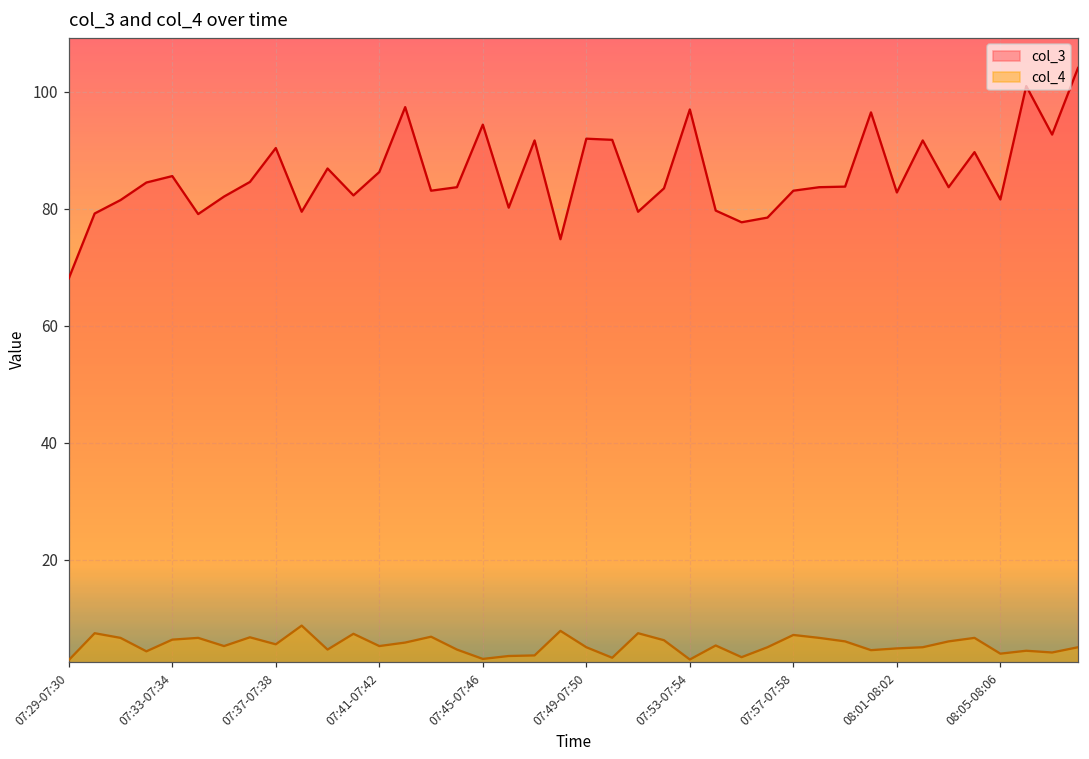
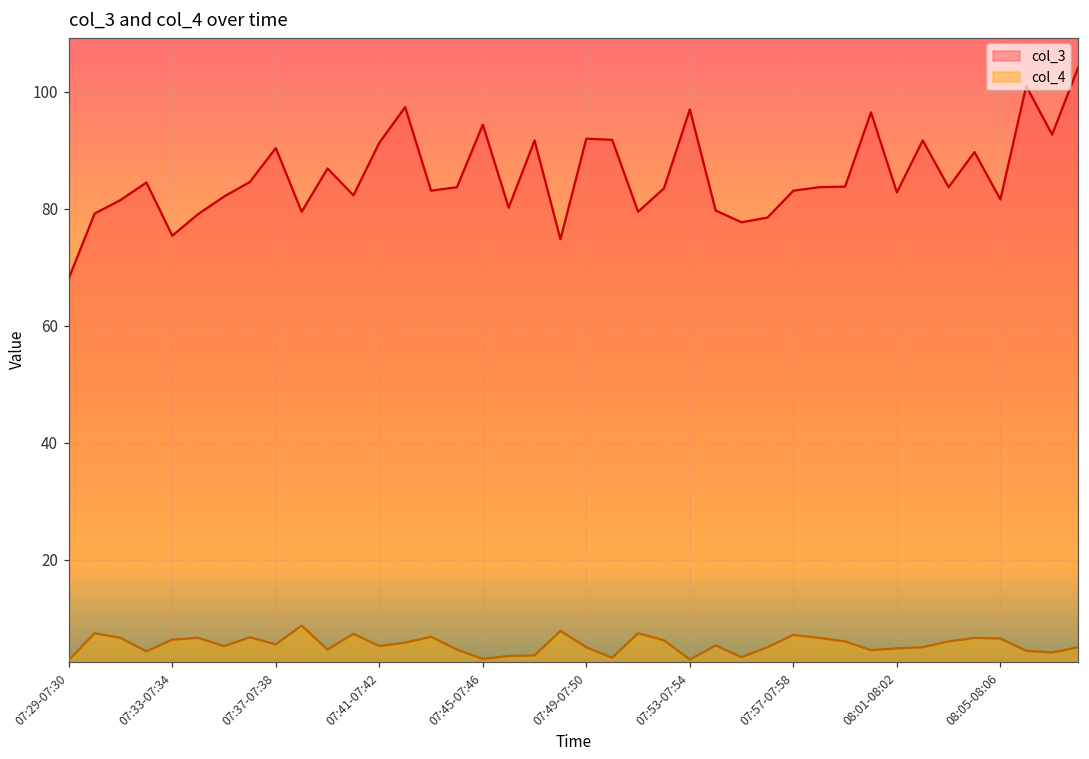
  {
    "col_3": {
      "07:29-07:30": 68,
-     "07:33-07:34": 86,
+     "07:33-07:34": 75,
      "07:37-07:38": 90,
-     "07:41-07:42": 86,
+     "07:41-07:42": 91,
      "07:45-07:46": 94,
      "07:49-07:50": 92,
      "07:53-07:54": 97,
      "07:57-07:58": 83,
      "08:01-08:02": 83,
      "08:05-08:06": 82
    },
    "col_4": {
      "07:29-07:30": 3,
      "07:33-07:34": 6,
      "07:37-07:38": 6,
      "07:41-07:42": 5,
      "07:45-07:46": 3,
      "07:49-07:50": 5,
      "07:53-07:54": 3,
      "07:57-07:58": 7,
      "08:01-08:02": 5,
-     "08:05-08:06": 4
+     "08:05-08:06": 7
    }
  }
